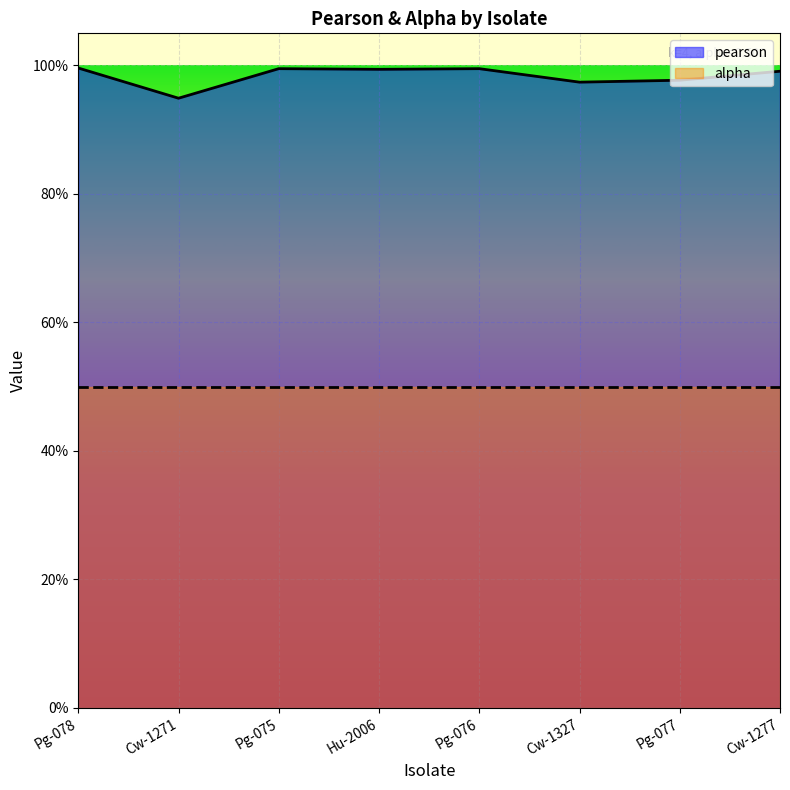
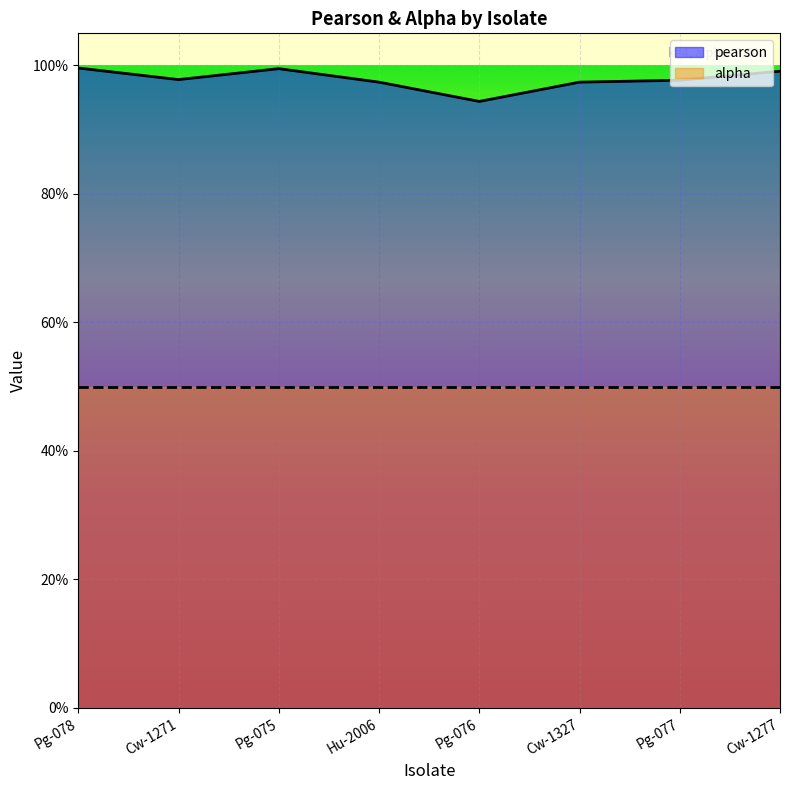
  {
    "pearson": {
      "Pg-078": "100%",
-     "Cw-1271": "95%",
+     "Cw-1271": "98%",
      "Pg-075": "100%",
-     "Hu-2006": "99%",
-     "Pg-076": "100%",
+     "Hu-2006": "97%",
+     "Pg-076": "94%",
      "Cw-1327": "97%"
    },
    "alpha": {
      "Pg-078": "50%",
      "Cw-1271": "50%",
      "Pg-075": "50%",
      "Hu-2006": "50%",
      "Pg-076": "50%",
      "Cw-1327": "50%",
      "Pg-077": "50%",
      "Cw-1277": "50%"
    }
  }
